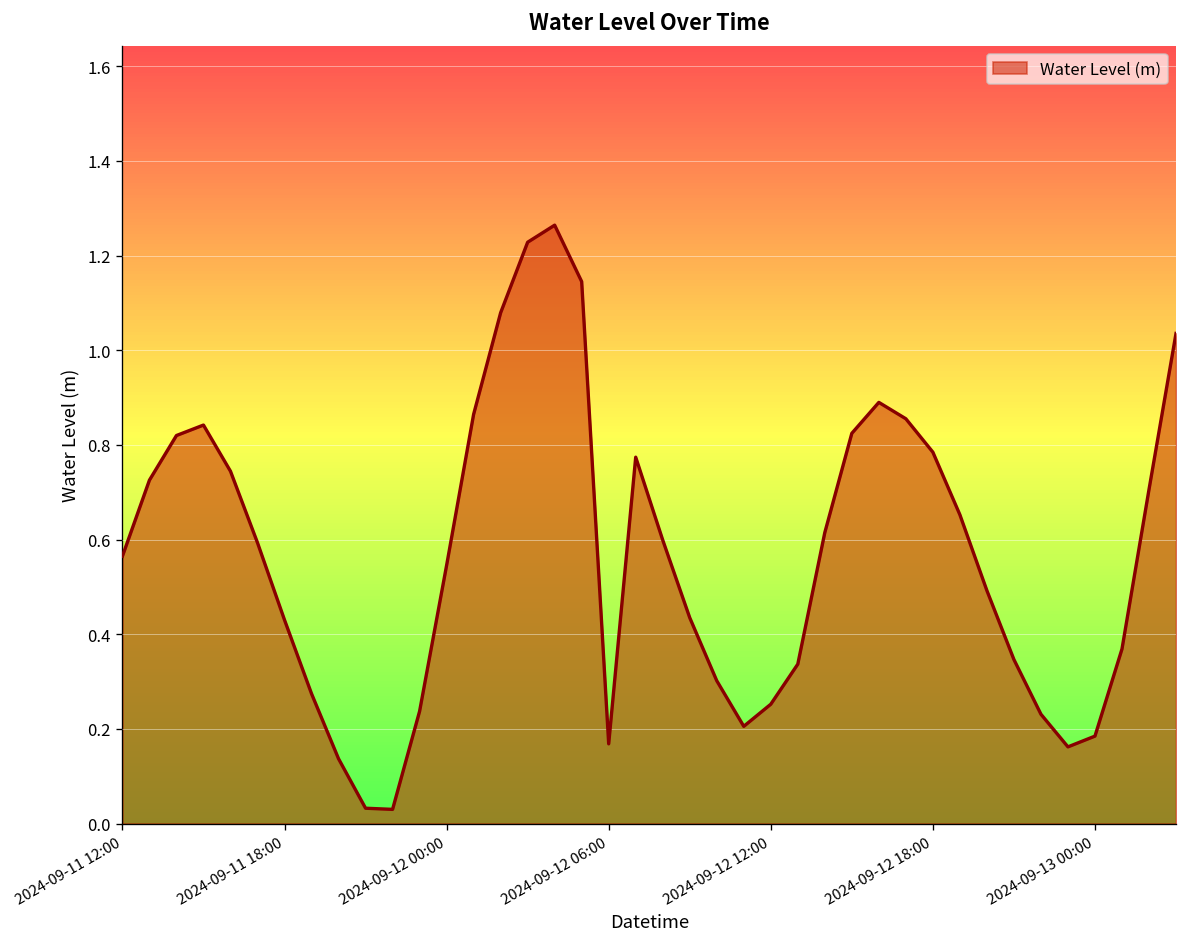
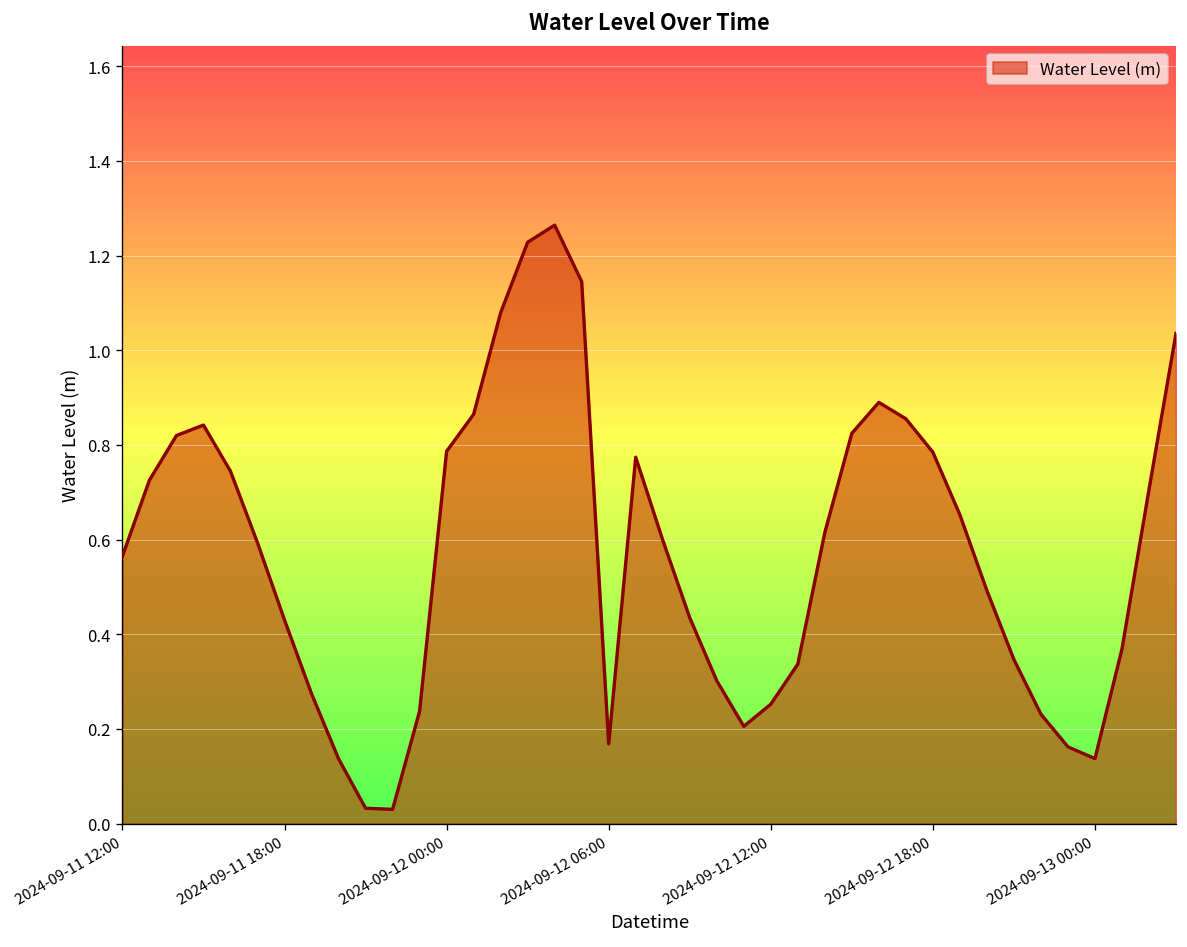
  {
    "2024-09-11 12:00": 0.56,
    "2024-09-11 18:00": 0.43,
-   "2024-09-12 00:00": 0.55,
+   "2024-09-12 00:00": 0.79,
    "2024-09-12 06:00": 0.17,
    "2024-09-12 12:00": 0.25,
    "2024-09-12 18:00": 0.78,
-   "2024-09-13 00:00": 0.18
+   "2024-09-13 00:00": 0.14
  }
